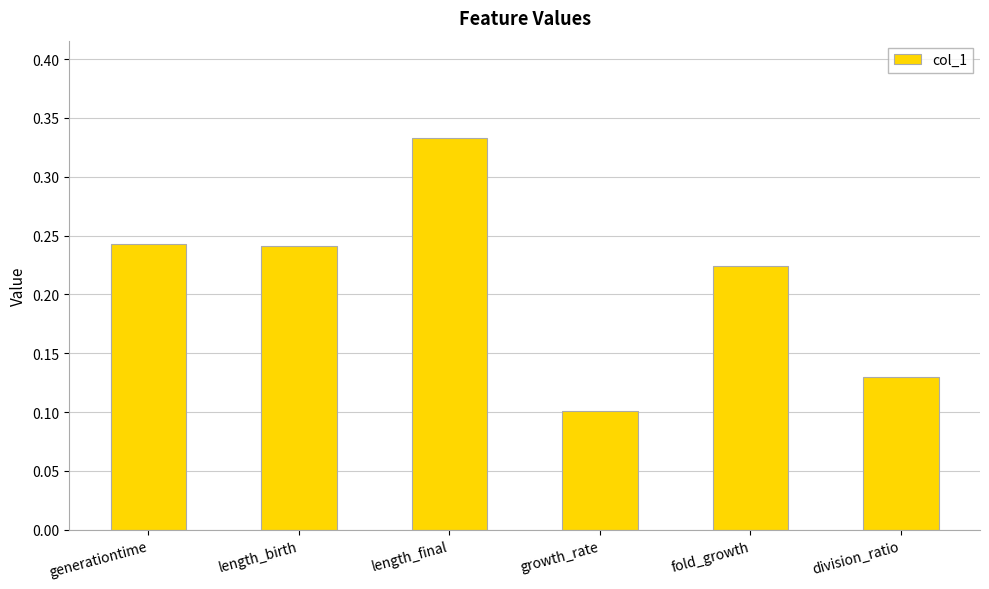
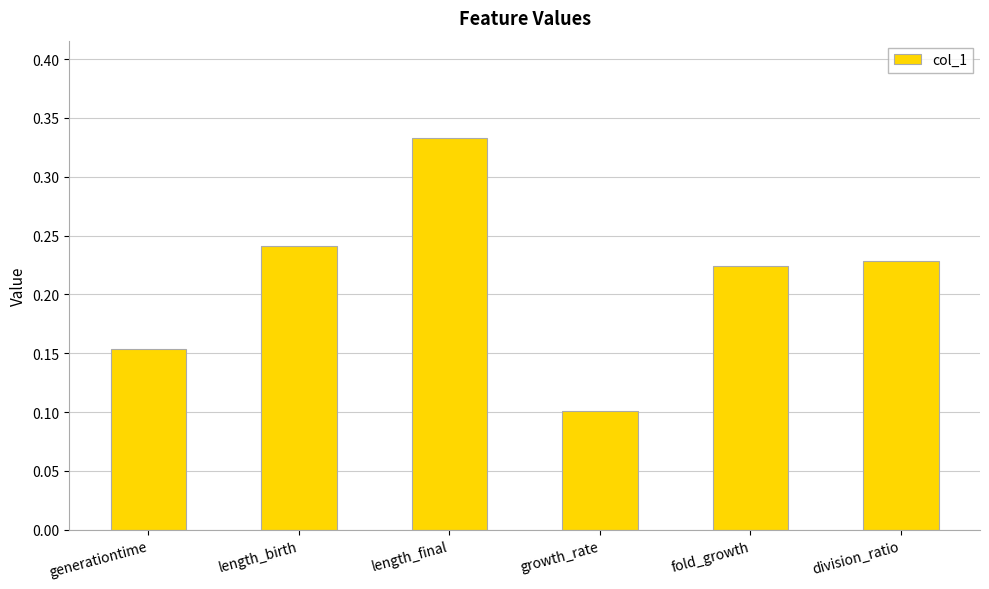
  {
-   "generationtime": 0.243,
+   "generationtime": 0.154,
    "length_birth": 0.241,
    "length_final": 0.333,
    "growth_rate": 0.101,
    "fold_growth": 0.224,
-   "division_ratio": 0.130
+   "division_ratio": 0.228
  }
